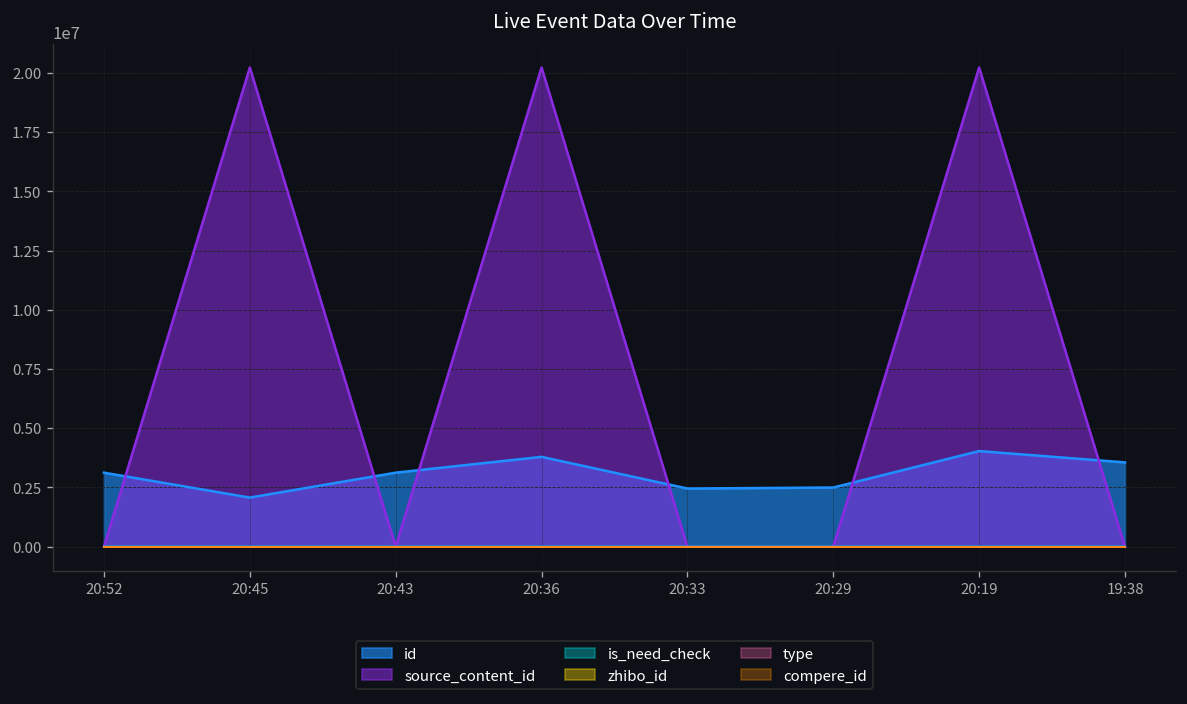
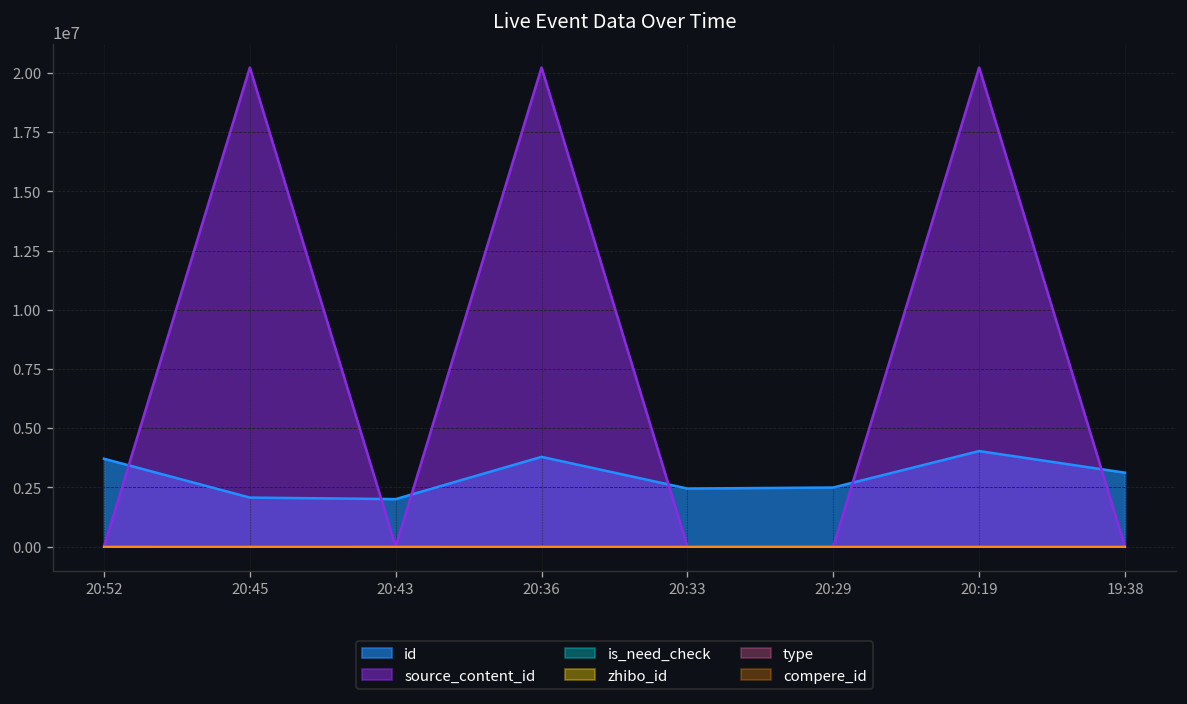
  {
    "id": {
-     "20:52": 3100000,
+     "20:52": 3700000,
      "20:45": 2100000,
-     "20:43": 3100000,
+     "20:43": 2000000,
      "20:36": 3800000,
      "20:33": 2500000,
      "20:29": 2500000,
      "20:19": 4000000,
-     "19:38": 3600000
+     "19:38": 3100000
    },
    "source_content_id": {
      "20:45": 20200000,
      "20:36": 20200000,
      "20:19": 20200000
    },
    "compere_id": {
      "20:45": 0,
      "20:36": 0,
      "20:19": 0
    }
  }
